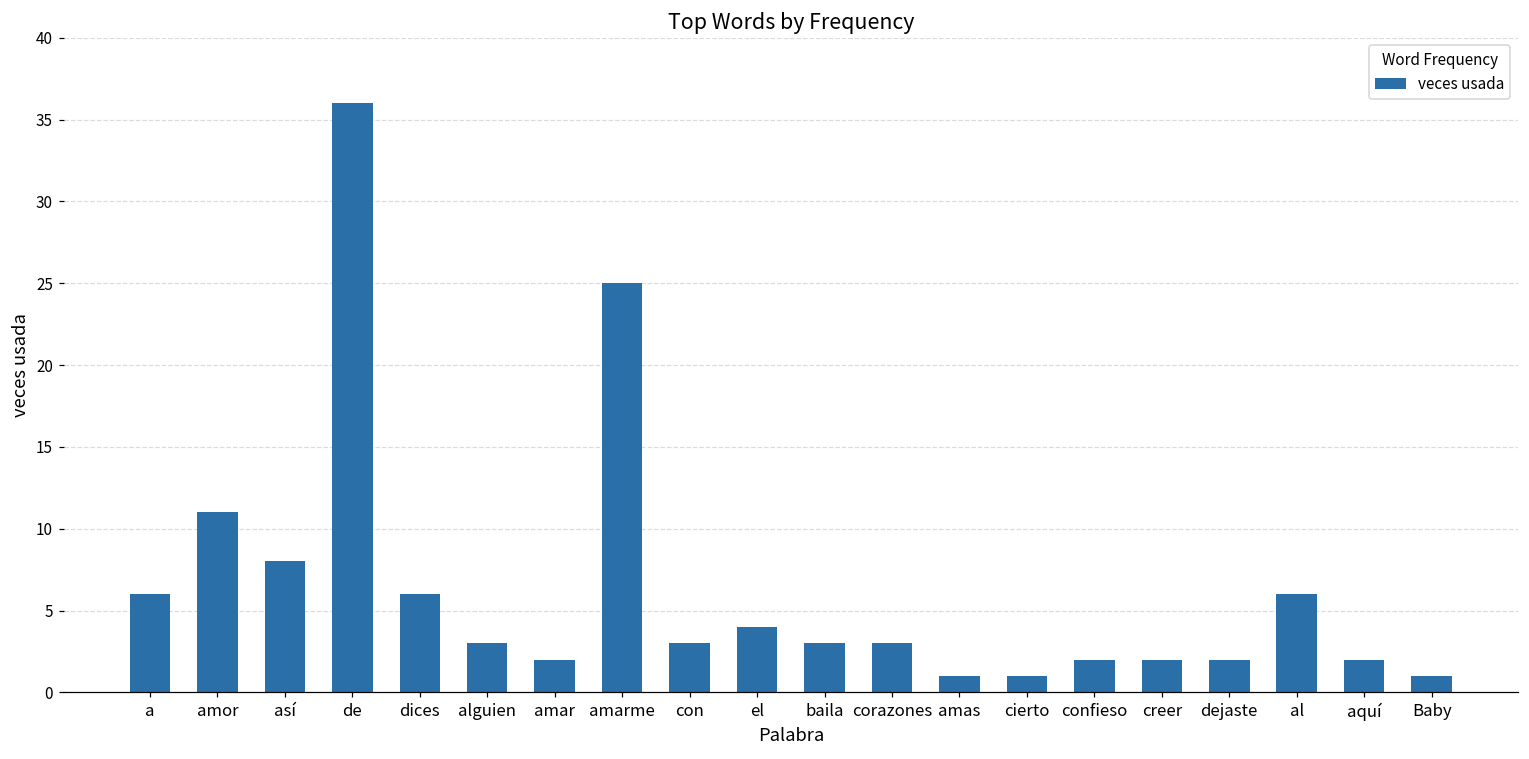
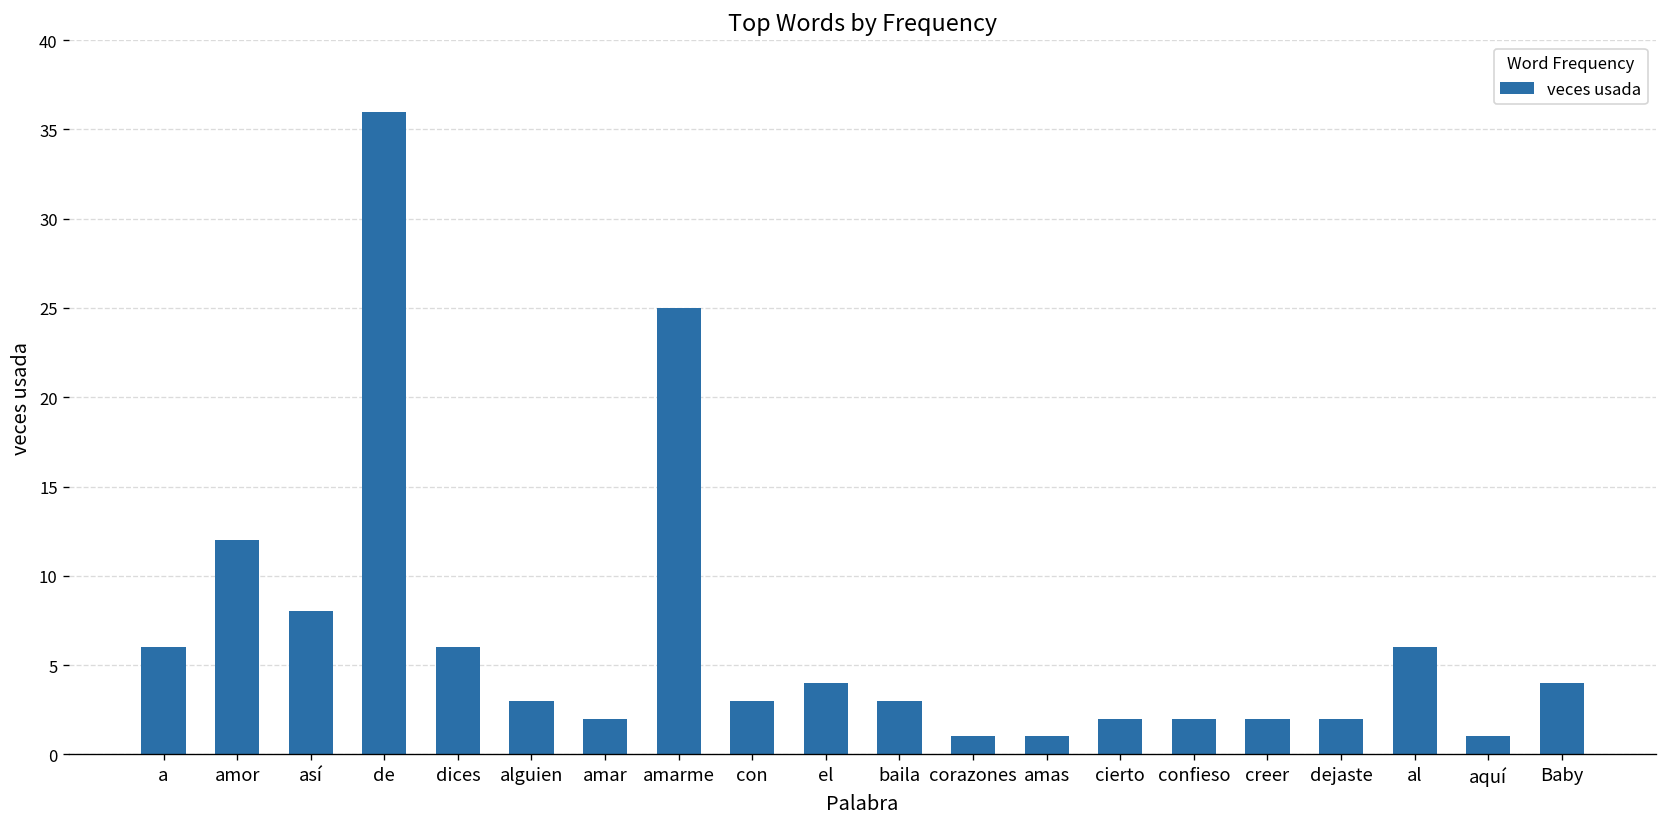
  {
    "a": 6,
-   "amor": 11,
+   "amor": 12,
    "así": 8,
    "de": 36,
    "dices": 6,
    "alguien": 3,
    "amar": 2,
    "amarme": 25,
    "con": 3,
    "el": 4,
    "baila": 3,
-   "corazones": 3,
+   "corazones": 1,
    "amas": 1,
-   "cierto": 1,
+   "cierto": 2,
    "confieso": 2,
    "creer": 2,
    "dejaste": 2,
    "al": 6,
-   "aquí": 2,
-   "Baby": 1
+   "aquí": 1,
+   "Baby": 4
  }
